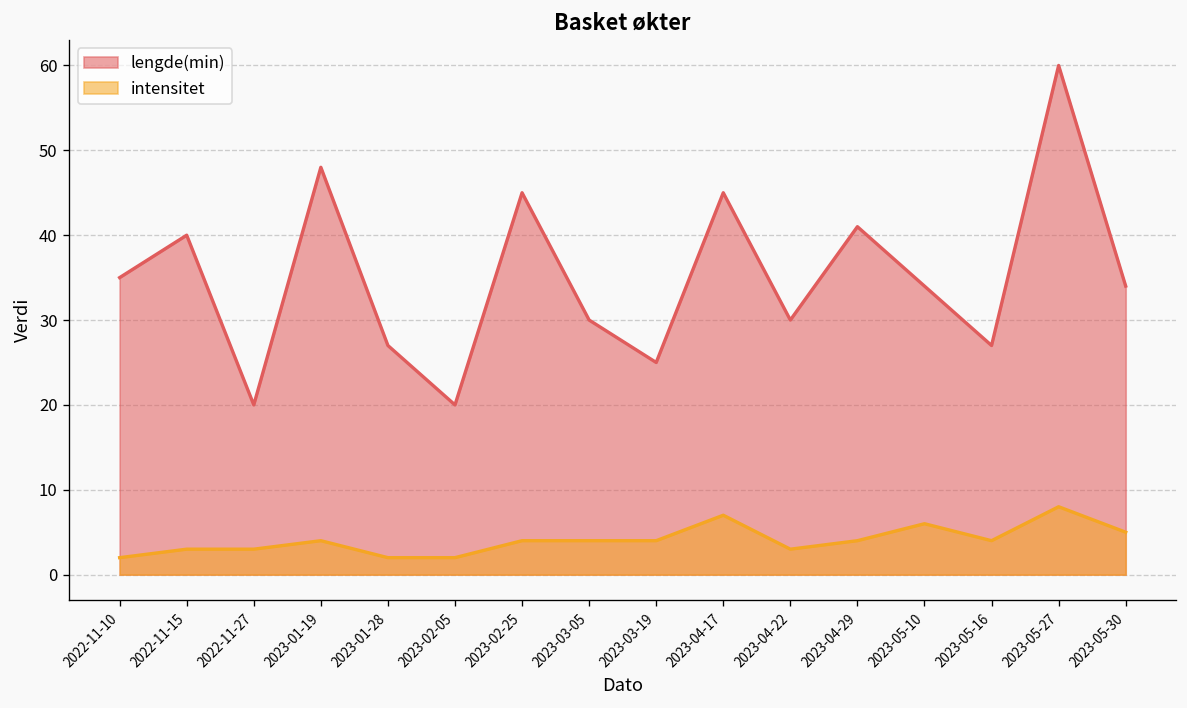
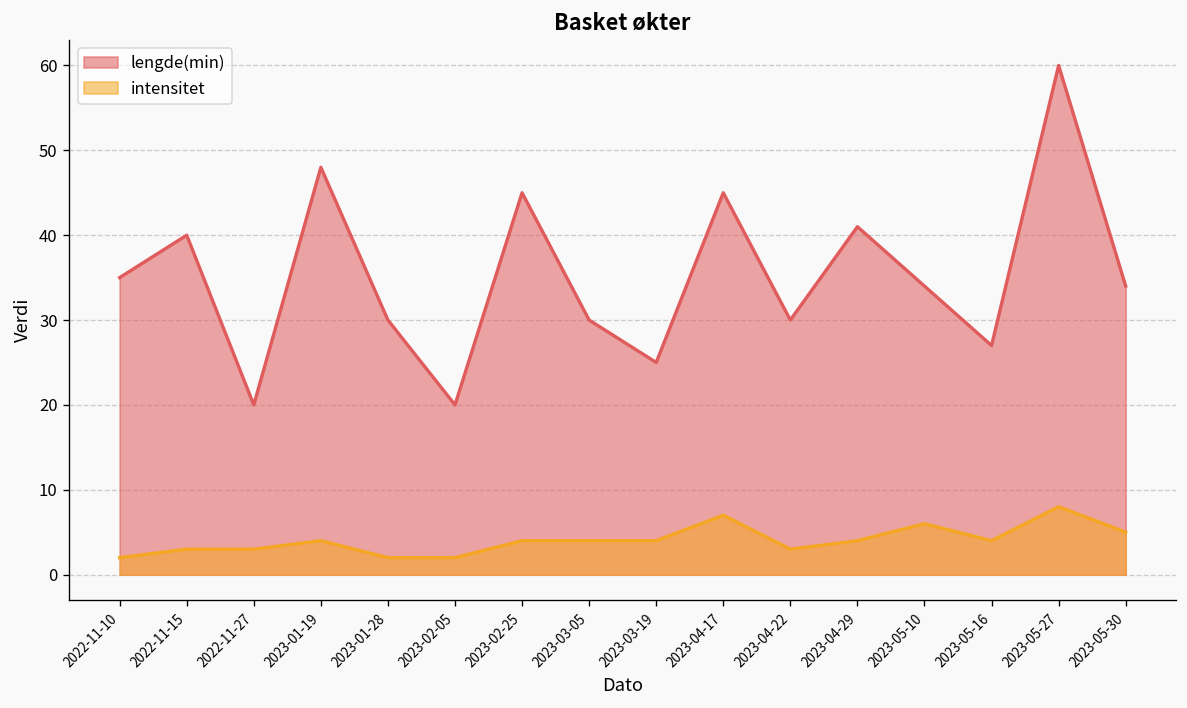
  {
    "lengde(min)": {
      "2022-11-10": 35,
      "2022-11-15": 40,
      "2022-11-27": 20,
      "2023-01-19": 48,
-     "2023-01-28": 27,
+     "2023-01-28": 30,
      "2023-02-05": 20,
      "2023-02-25": 45,
      "2023-03-05": 30,
      "2023-03-19": 25,
      "2023-04-17": 45,
      "2023-04-22": 30,
      "2023-04-29": 41,
      "2023-05-10": 34,
      "2023-05-16": 27,
      "2023-05-27": 60,
      "2023-05-30": 34
    },
    "intensitet": {
      "2022-11-10": 2,
      "2022-11-15": 3,
      "2022-11-27": 3,
      "2023-01-19": 4,
      "2023-01-28": 2,
      "2023-02-05": 2,
      "2023-02-25": 4,
      "2023-03-05": 4,
      "2023-03-19": 4,
      "2023-04-17": 7,
      "2023-04-22": 3,
      "2023-04-29": 4,
      "2023-05-10": 6,
      "2023-05-16": 4,
      "2023-05-27": 8,
      "2023-05-30": 5
    }
  }
